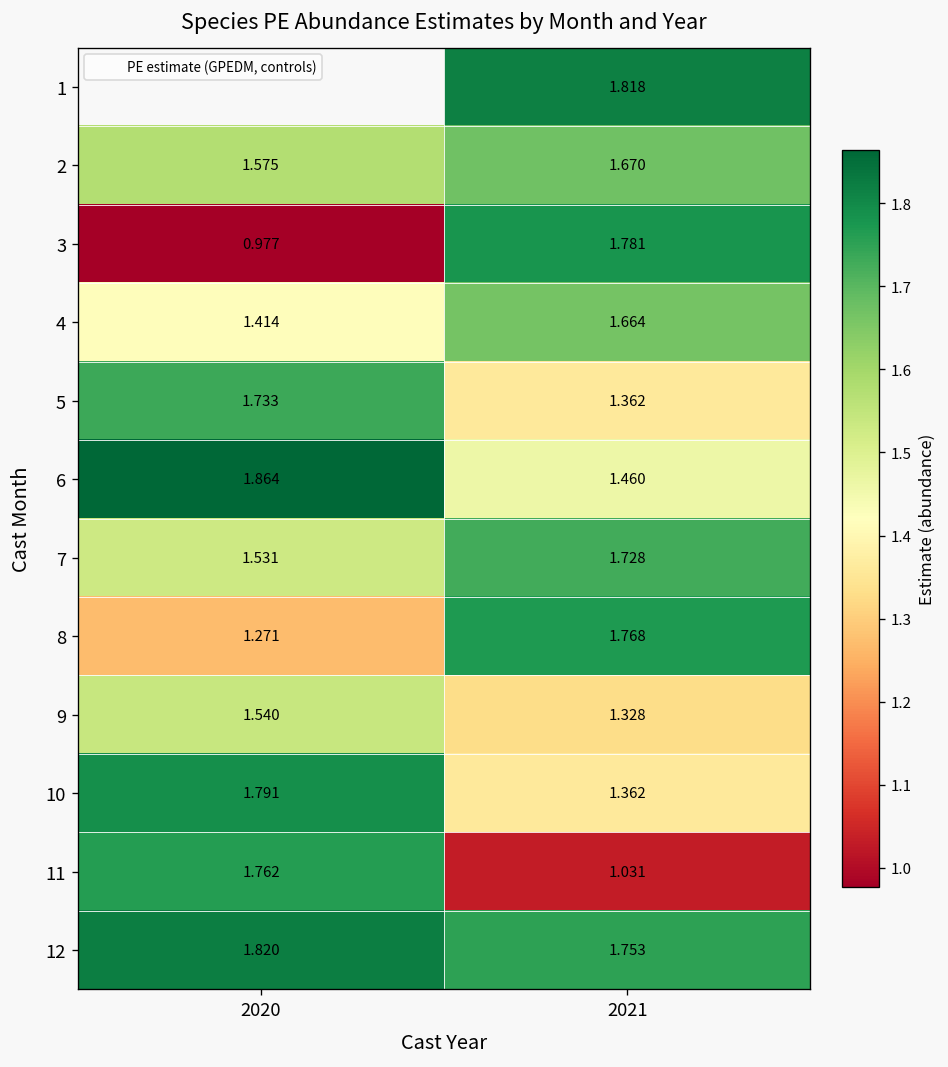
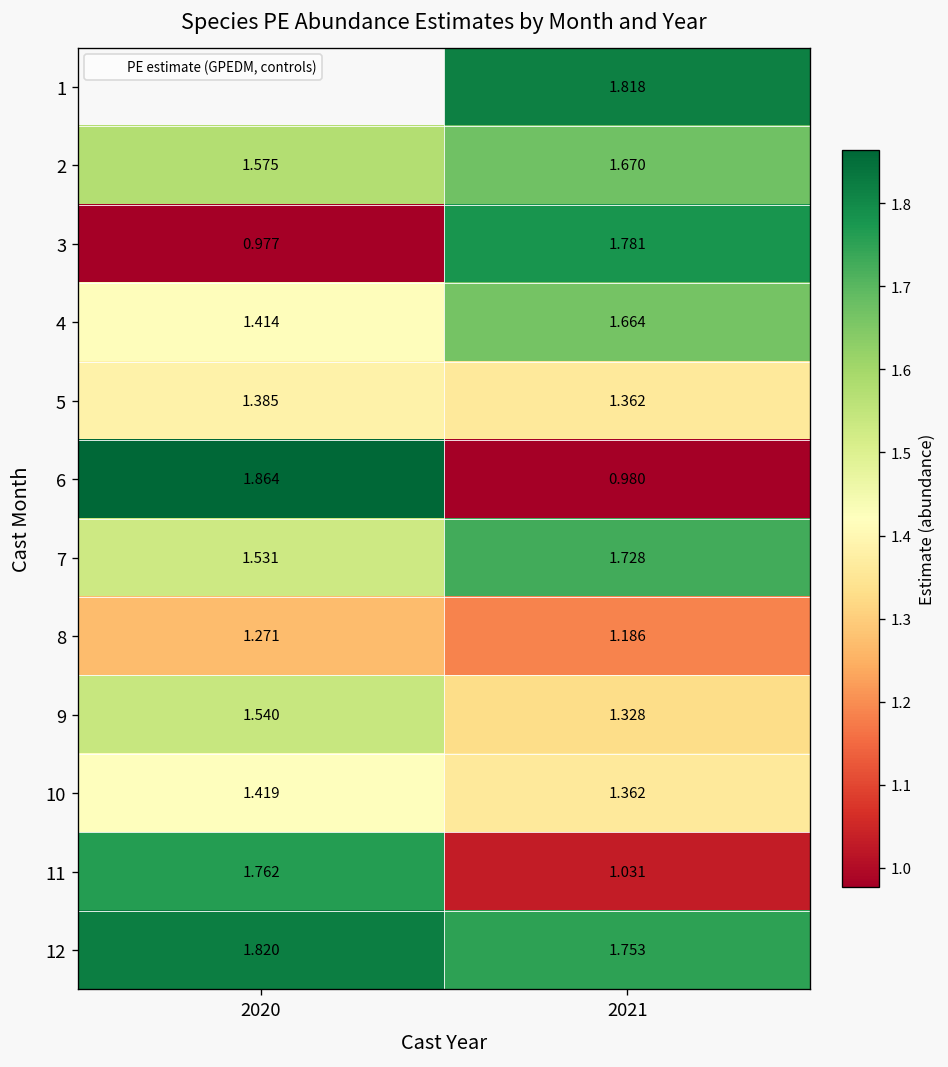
  {
    "1": {
      "2021": 1.818
    },
    "2": {
      "2020": 1.575,
      "2021": 1.670
    },
    "3": {
      "2020": 0.977,
      "2021": 1.781
    },
    "4": {
      "2020": 1.414,
      "2021": 1.664
    },
    "5": {
-     "2020": 1.733,
+     "2020": 1.385,
      "2021": 1.362
    },
    "6": {
      "2020": 1.864,
-     "2021": 1.460
+     "2021": 0.980
    },
    "7": {
      "2020": 1.531,
      "2021": 1.728
    },
    "8": {
      "2020": 1.271,
-     "2021": 1.768
+     "2021": 1.186
    },
    "9": {
      "2020": 1.540,
      "2021": 1.328
    },
    "10": {
-     "2020": 1.791,
+     "2020": 1.419,
      "2021": 1.362
    },
    "11": {
      "2020": 1.762,
      "2021": 1.031
    },
    "12": {
      "2020": 1.820,
      "2021": 1.753
    }
  }
